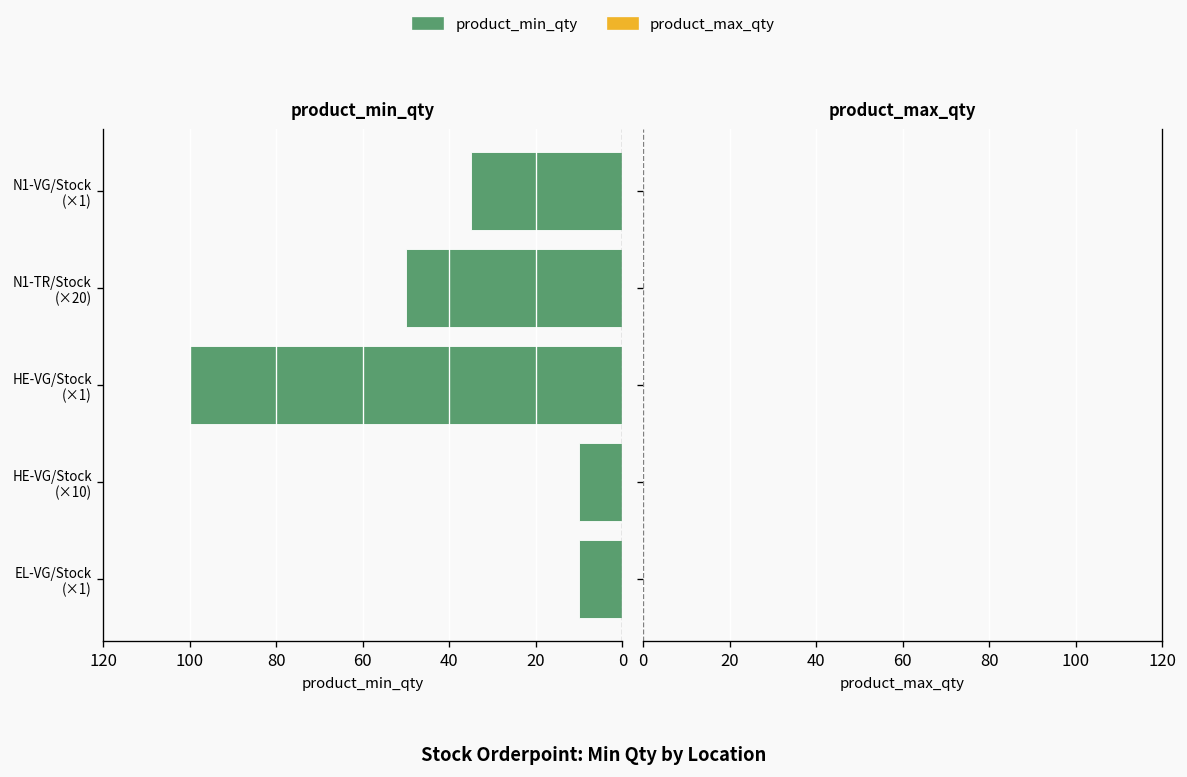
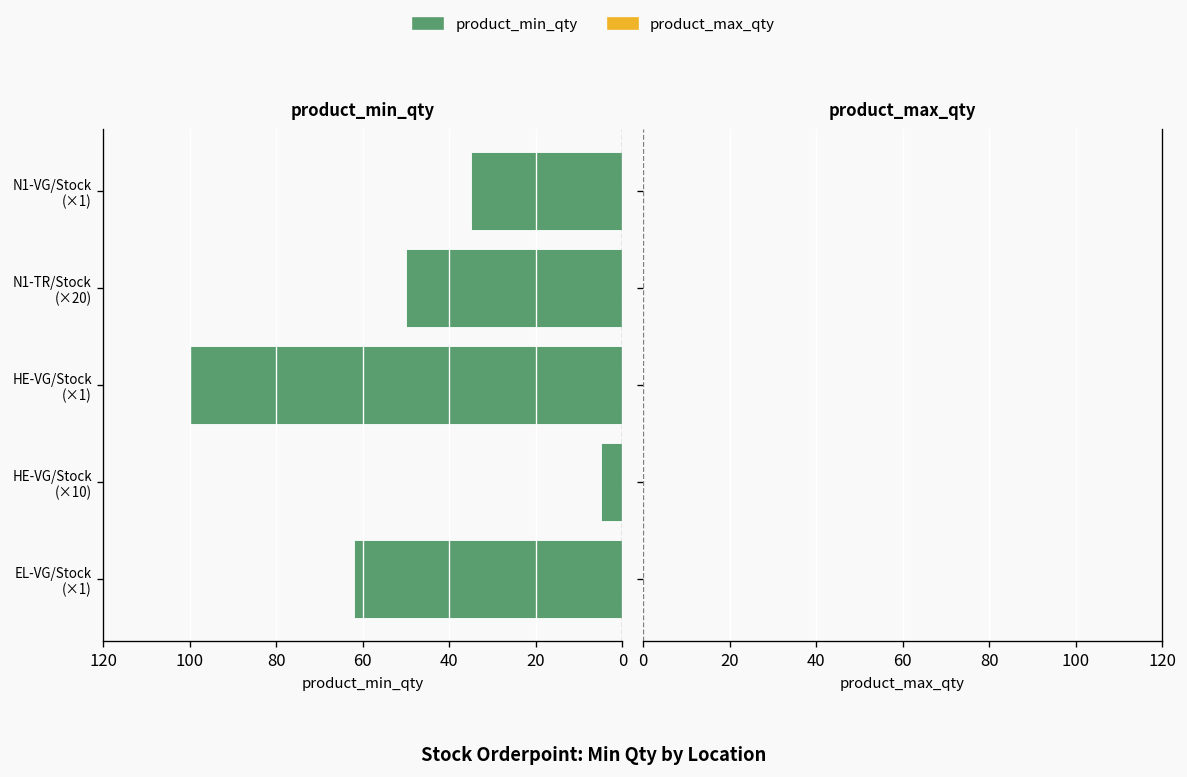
  {
    "product_min_qty": {
      "N1-VG/Stock (×1)": 35,
      "N1-TR/Stock (×20)": 50,
      "HE-VG/Stock (×1)": 100,
-     "HE-VG/Stock (×10)": 10,
-     "EL-VG/Stock (×1)": 10
+     "HE-VG/Stock (×10)": 5,
+     "EL-VG/Stock (×1)": 62
    }
  }
